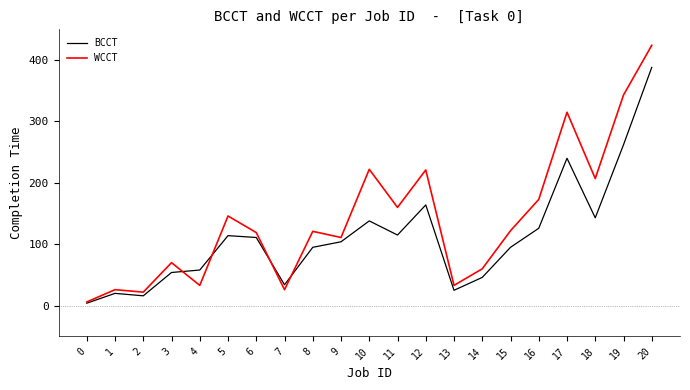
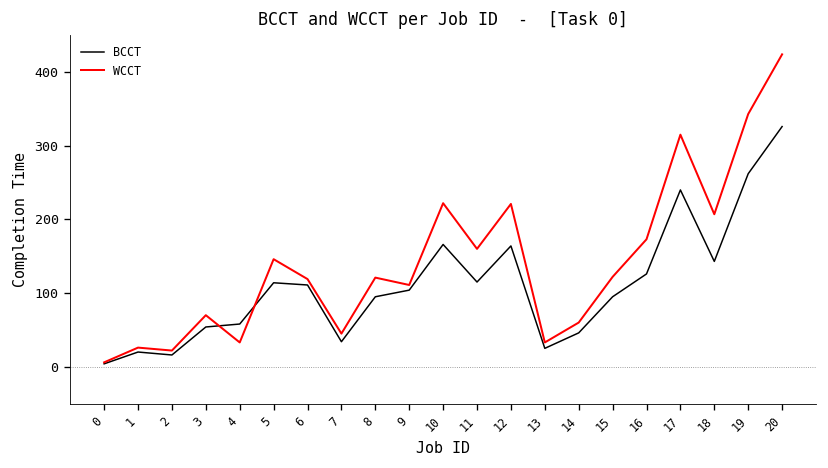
  {
    "BCCT": {
      "1": 20,
      "2": 20,
      "3": 50,
      "4": 60,
      "5": 110,
      "6": 110,
      "7": 30,
      "8": 100,
      "9": 100,
-     "10": 140,
+     "10": 170,
      "11": 120,
      "12": 160,
      "13": 30,
      "14": 50,
      "15": 100,
      "16": 130,
      "17": 240,
      "18": 140,
      "19": 260,
-     "20": 390
+     "20": 330
    },
    "WCCT": {
      "1": 30,
      "2": 20,
      "3": 70,
      "4": 30,
      "5": 150,
      "6": 120,
-     "7": 30,
+     "7": 50,
      "8": 120,
      "9": 110,
      "10": 220,
      "11": 160,
      "12": 220,
      "13": 30,
      "14": 60,
      "15": 120,
      "16": 170,
      "17": 320,
      "18": 210,
      "19": 340,
      "20": 420
    }
  }
